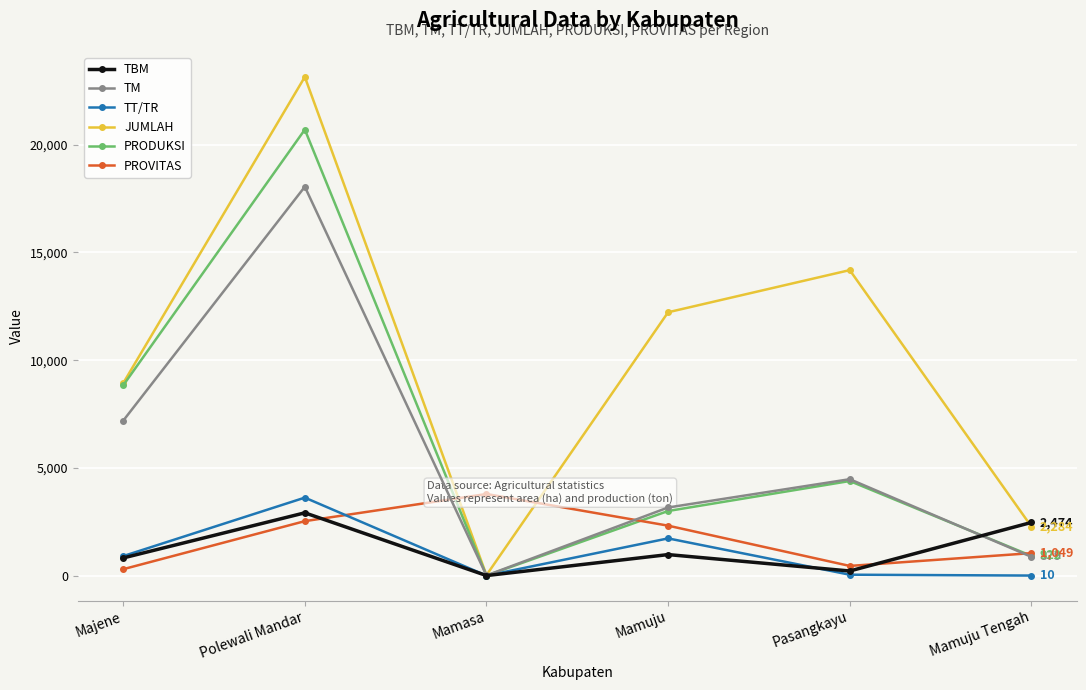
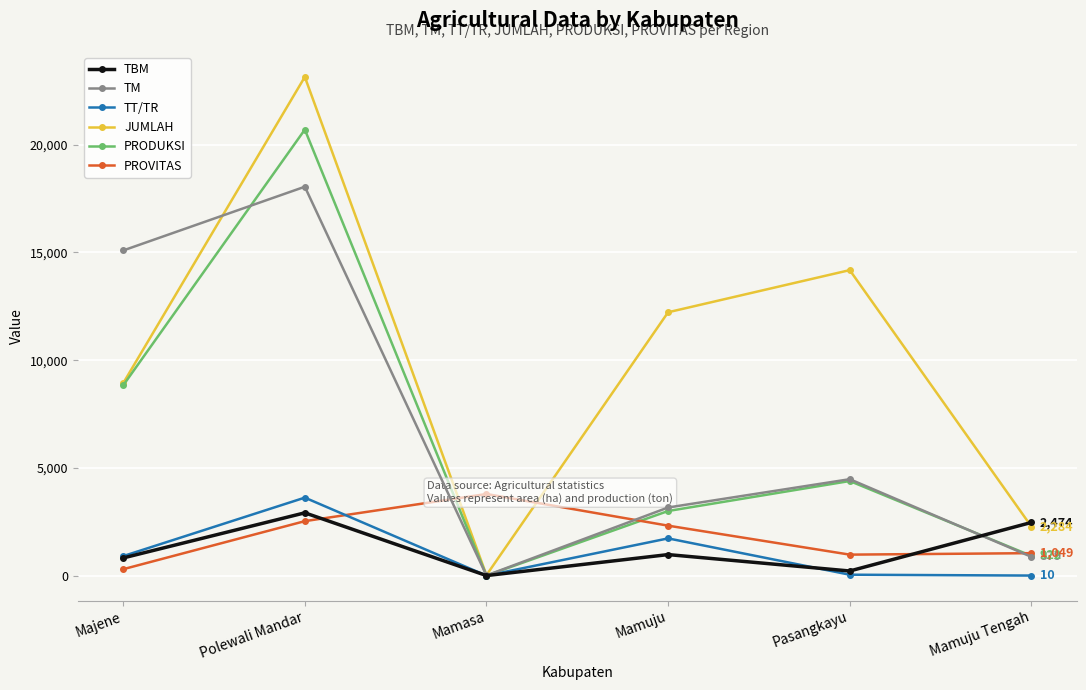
  {
    "TBM": {
      "Polewali Mandar": "2,900",
      "Mamuju": "1,000",
      "Pasangkayu": "200"
    },
    "TM": {
-     "Majene": "7,200",
+     "Majene": "15,100",
      "Polewali Mandar": "18,000",
      "Mamuju": "3,200"
    },
    "TT/TR": {
      "Mamuju Tengah": "10"
    },
    "JUMLAH": {
      "Polewali Mandar": "23,100",
      "Mamuju": "12,200",
      "Pasangkayu": "14,200"
    },
    "PRODUKSI": {
      "Polewali Mandar": "20,700",
      "Mamuju": "3,000"
    },
    "PROVITAS": {
      "Majene": "300",
      "Polewali Mandar": "2,500",
      "Mamuju": "2,300",
-     "Pasangkayu": "500"
+     "Pasangkayu": "1,000"
    }
  }
